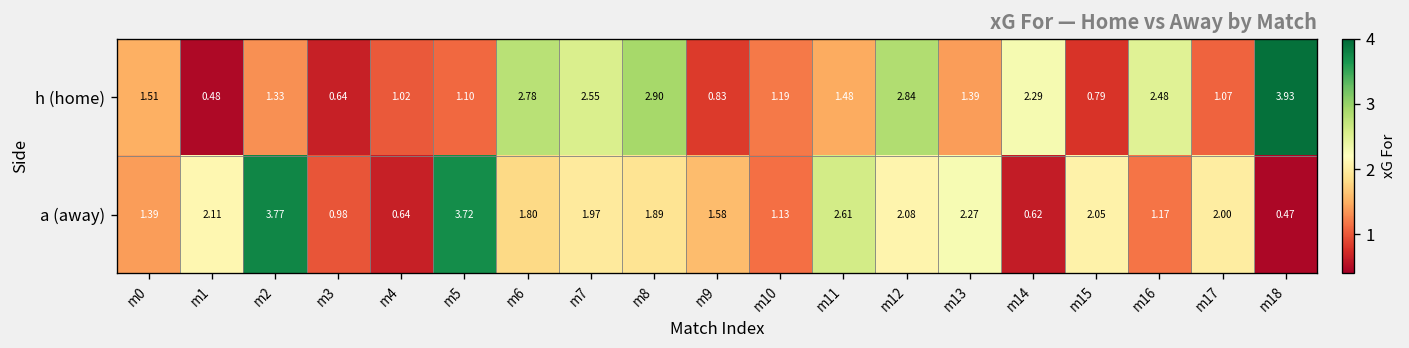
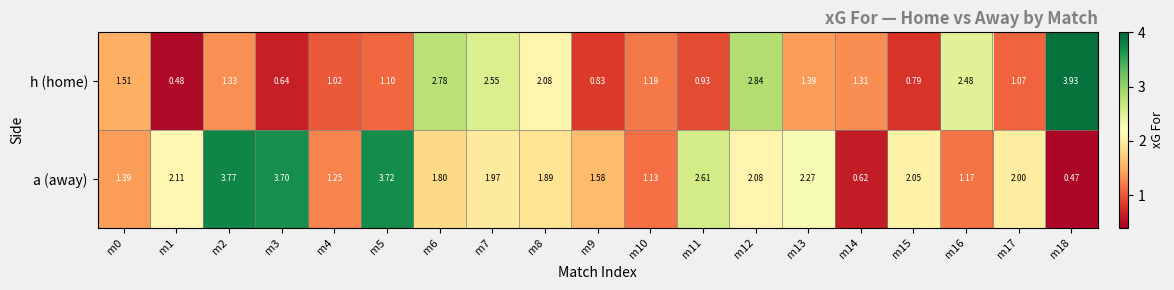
  {
    "h (home)": {
      "m0": 1.51,
      "m1": 0.48,
      "m2": 1.33,
      "m3": 0.64,
      "m4": 1.02,
      "m5": 1.10,
      "m6": 2.78,
      "m7": 2.55,
-     "m8": 2.90,
+     "m8": 2.08,
      "m9": 0.83,
      "m10": 1.19,
-     "m11": 1.48,
+     "m11": 0.93,
      "m12": 2.84,
      "m13": 1.39,
-     "m14": 2.29,
+     "m14": 1.31,
      "m15": 0.79,
      "m16": 2.48,
      "m17": 1.07,
      "m18": 3.93
    },
    "a (away)": {
      "m0": 1.39,
      "m1": 2.11,
      "m2": 3.77,
-     "m3": 0.98,
-     "m4": 0.64,
+     "m3": 3.70,
+     "m4": 1.25,
      "m5": 3.72,
      "m6": 1.80,
      "m7": 1.97,
      "m8": 1.89,
      "m9": 1.58,
      "m10": 1.13,
      "m11": 2.61,
      "m12": 2.08,
      "m13": 2.27,
      "m14": 0.62,
      "m15": 2.05,
      "m16": 1.17,
      "m17": 2.00,
      "m18": 0.47
    }
  }
